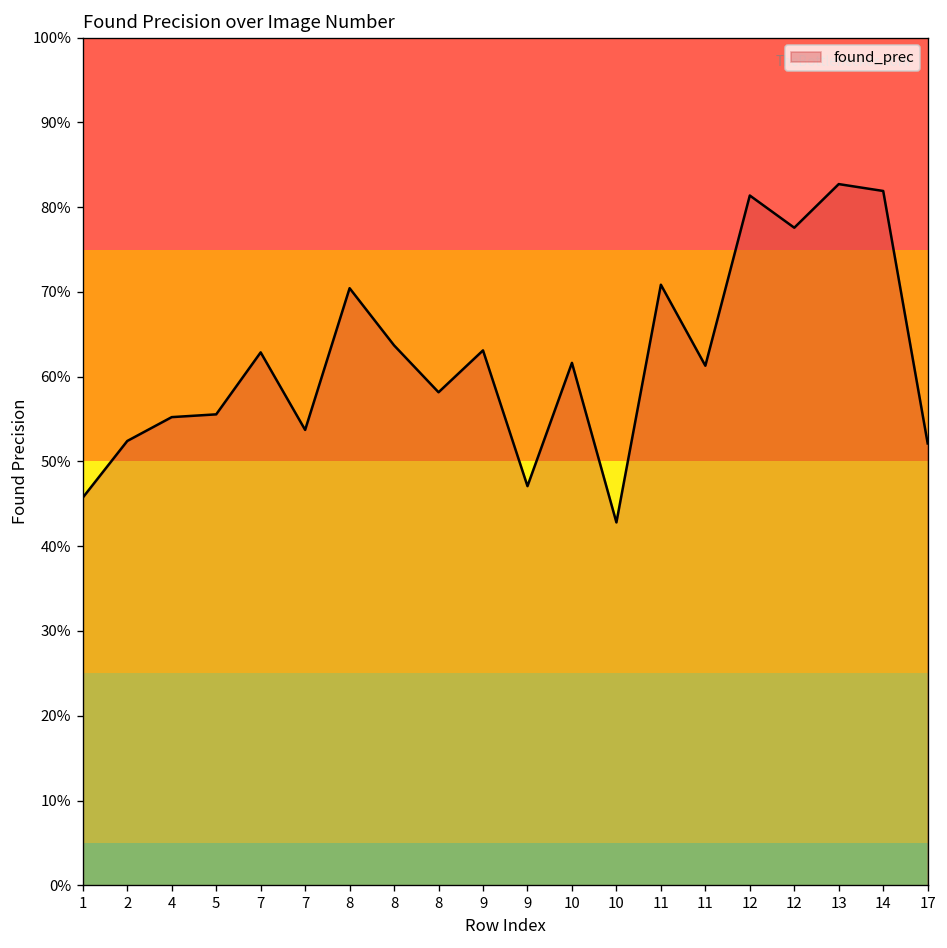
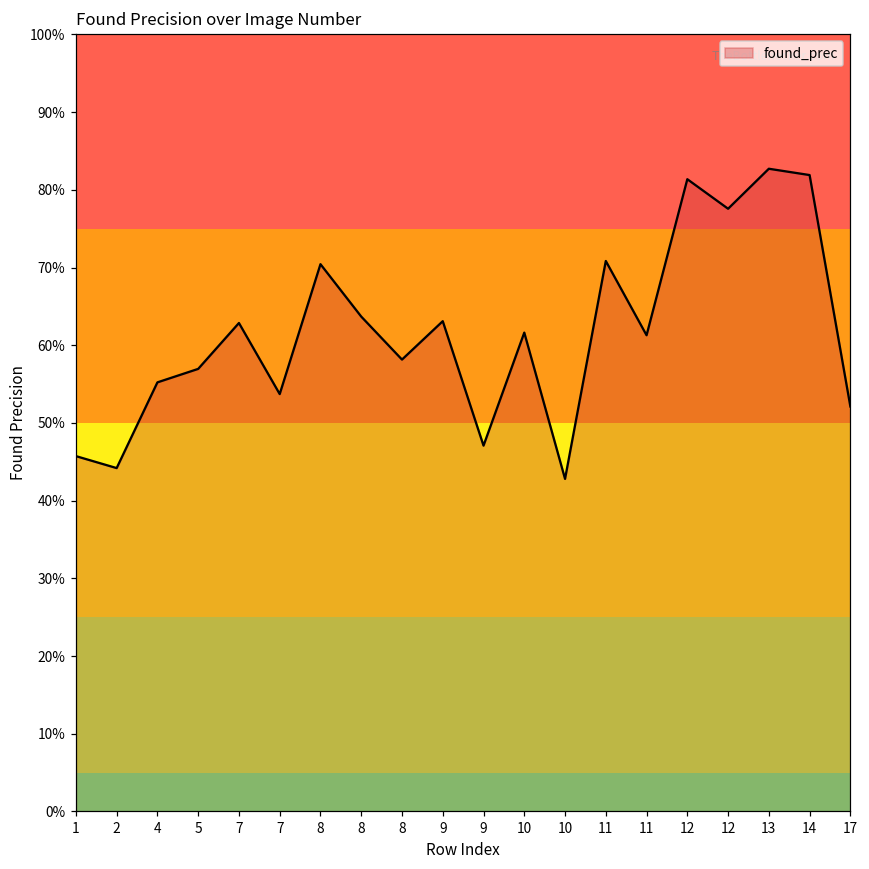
  {
    "1": "46%",
-   "2": "52%",
+   "2": "44%",
    "4": "55%",
-   "5": "56%",
+   "5": "57%",
    "13": "83%",
    "14": "82%",
    "17": "52%"
  }
